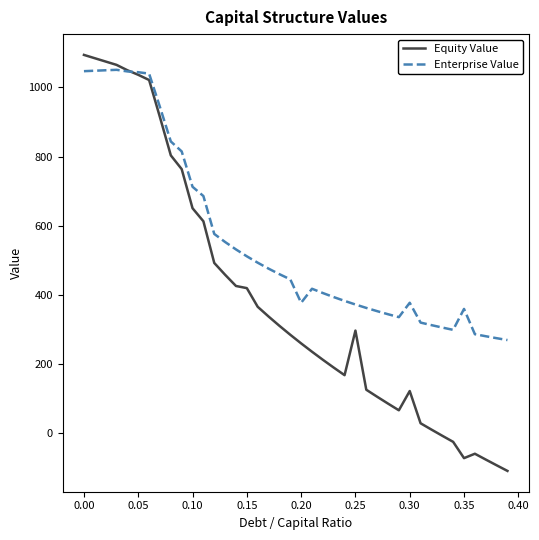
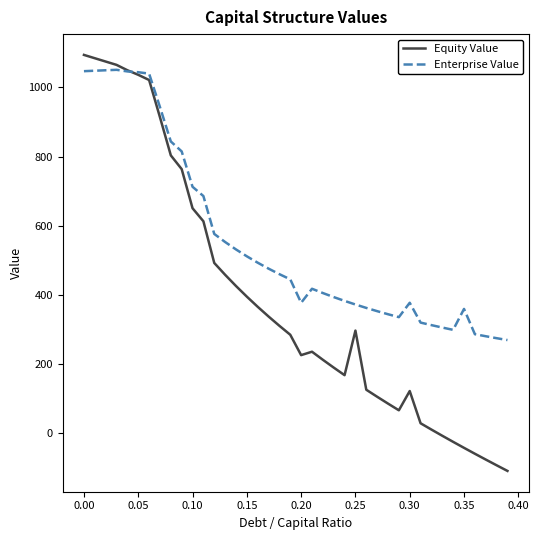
  {
    "Equity Value": {
      "0.00": 1090,
      "0.05": 1040,
      "0.10": 650,
-     "0.15": 420,
-     "0.20": 260,
+     "0.15": 400,
+     "0.20": 230,
      "0.25": 300,
      "0.30": 120,
-     "0.35": -70
+     "0.35": -40
    },
    "Enterprise Value": {
      "0.00": 1050,
      "0.05": 1040,
      "0.10": 710,
      "0.15": 510,
      "0.20": 380,
      "0.25": 370,
      "0.30": 380,
      "0.35": 360
    }
  }
